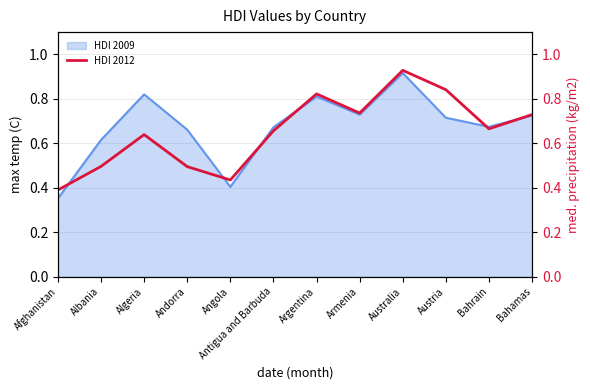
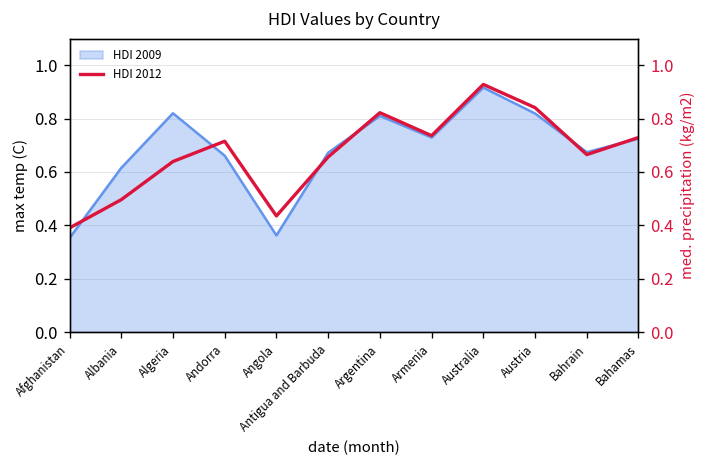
  {
    "HDI 2009": {
      "Afghanistan": 0.35,
      "Albania": 0.62,
      "Algeria": 0.82,
      "Andorra": 0.66,
-     "Angola": 0.40,
+     "Angola": 0.36,
      "Antigua and Barbuda": 0.67,
      "Argentina": 0.81,
      "Armenia": 0.73,
      "Australia": 0.92,
-     "Austria": 0.72,
+     "Austria": 0.82,
      "Bahrain": 0.67,
      "Bahamas": 0.73
    },
    "HDI 2012": {
      "Afghanistan": 0.39,
      "Albania": 0.50,
      "Algeria": 0.64,
-     "Andorra": 0.50,
+     "Andorra": 0.72,
      "Angola": 0.44,
      "Antigua and Barbuda": 0.66,
      "Argentina": 0.82,
      "Armenia": 0.74,
      "Australia": 0.93,
      "Austria": 0.84,
      "Bahrain": 0.67,
      "Bahamas": 0.73
    }
  }
